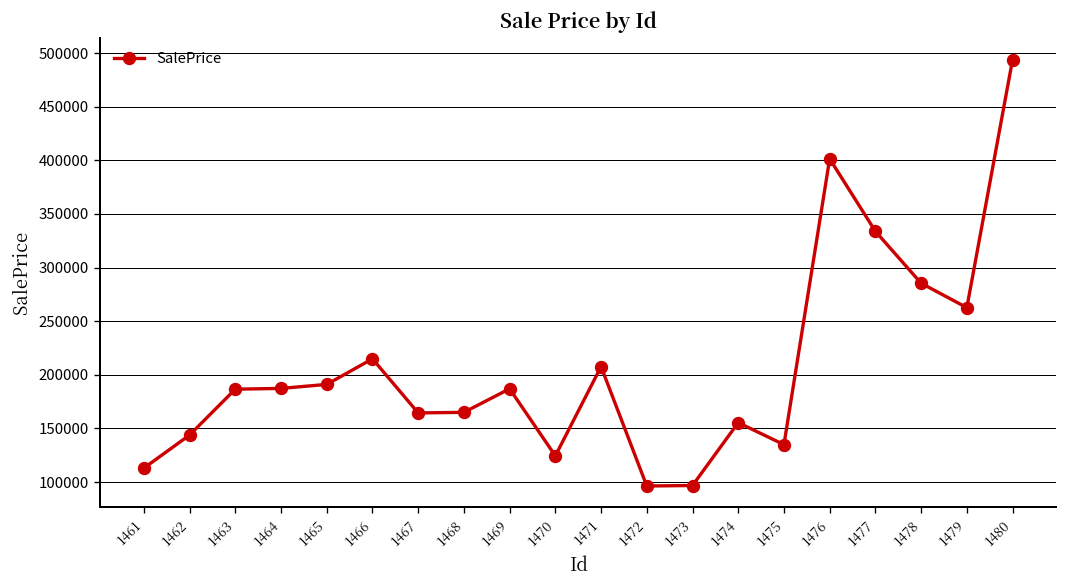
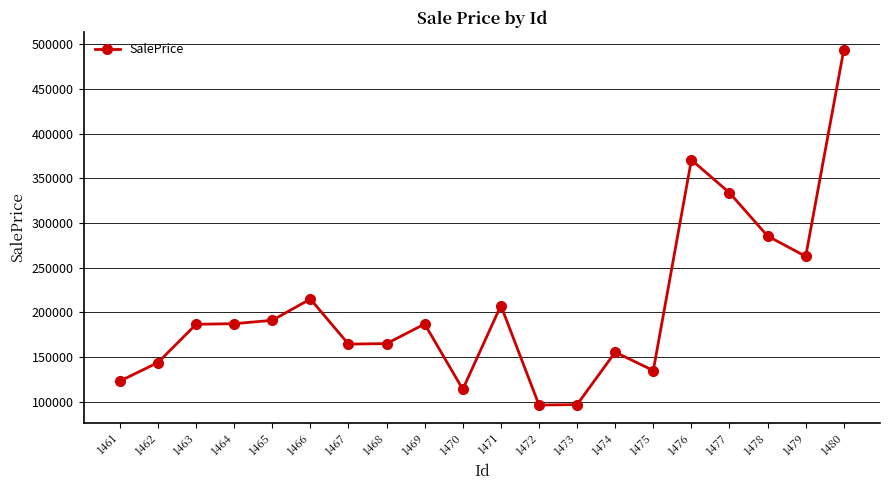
  {
-   "1461": 110000,
+   "1461": 120000,
    "1462": 140000,
    "1463": 190000,
    "1464": 190000,
    "1465": 190000,
    "1466": 210000,
    "1467": 160000,
    "1468": 170000,
    "1469": 190000,
-   "1470": 120000,
+   "1470": 110000,
    "1471": 210000,
    "1472": 100000,
    "1473": 100000,
    "1474": 160000,
    "1475": 130000,
-   "1476": 400000,
+   "1476": 370000,
    "1477": 330000,
    "1478": 290000,
    "1479": 260000,
    "1480": 490000
  }
